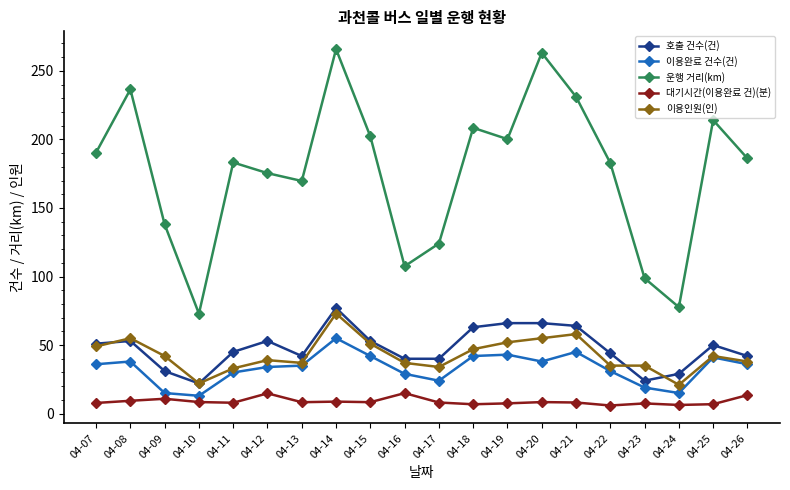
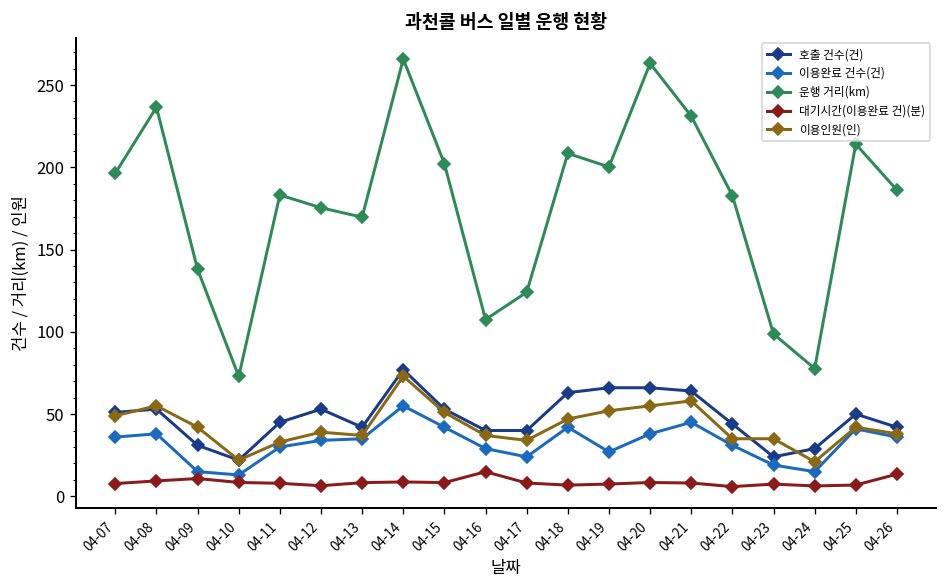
  {
    "호출 건수(건)": {
      "04-07": 51,
      "04-08": 53,
      "04-09": 31,
      "04-11": 45,
      "04-12": 53,
      "04-13": 42,
      "04-14": 77,
      "04-15": 53,
      "04-16": 40,
      "04-17": 40,
      "04-18": 63,
      "04-19": 66,
      "04-20": 66,
      "04-21": 64,
      "04-22": 44,
      "04-23": 24,
      "04-24": 29,
      "04-25": 50,
      "04-26": 42
    },
    "이용완료 건수(건)": {
      "04-07": 36,
      "04-08": 38,
      "04-09": 15,
      "04-10": 13,
      "04-11": 30,
      "04-12": 34,
      "04-13": 35,
      "04-14": 55,
      "04-15": 42,
      "04-16": 29,
      "04-17": 24,
      "04-18": 42,
-     "04-19": 43,
+     "04-19": 27,
      "04-20": 38,
      "04-21": 45,
      "04-22": 31,
      "04-23": 19,
      "04-24": 15,
      "04-26": 36
    },
    "운행 거리(km)": {
-     "04-07": 190,
+     "04-07": 196,
      "04-08": 237,
      "04-09": 138,
      "04-10": 73,
      "04-11": 183,
      "04-12": 175,
      "04-13": 170,
      "04-14": 266,
      "04-15": 202,
      "04-16": 107,
      "04-17": 124,
      "04-18": 208,
      "04-19": 200,
      "04-20": 263,
      "04-21": 231,
      "04-22": 183,
      "04-23": 99,
      "04-24": 78,
      "04-25": 214,
      "04-26": 186
    },
    "대기시간(이용완료 건)(분)": {
      "04-07": 8,
      "04-08": 9,
      "04-09": 11,
      "04-10": 8,
      "04-11": 8,
-     "04-12": 15,
+     "04-12": 6,
      "04-13": 8,
      "04-14": 9,
      "04-15": 8,
      "04-16": 15,
      "04-17": 8,
      "04-18": 7,
      "04-19": 7,
      "04-20": 8,
      "04-21": 8,
      "04-22": 6,
      "04-23": 7,
      "04-24": 6,
      "04-25": 7,
      "04-26": 13
    },
    "이용인원(인)": {
      "04-07": 49,
      "04-08": 55,
      "04-09": 42,
      "04-11": 33,
      "04-12": 39,
      "04-13": 37,
      "04-14": 73,
      "04-15": 51,
      "04-16": 37,
      "04-17": 34,
      "04-18": 47,
      "04-19": 52,
      "04-20": 55,
      "04-21": 58,
      "04-22": 35,
      "04-23": 35,
      "04-24": 21,
      "04-26": 38
    }
  }
